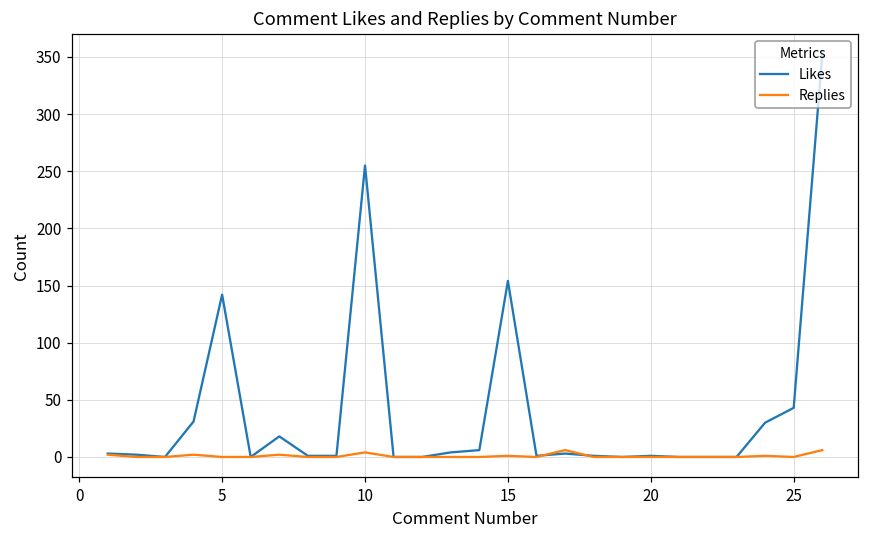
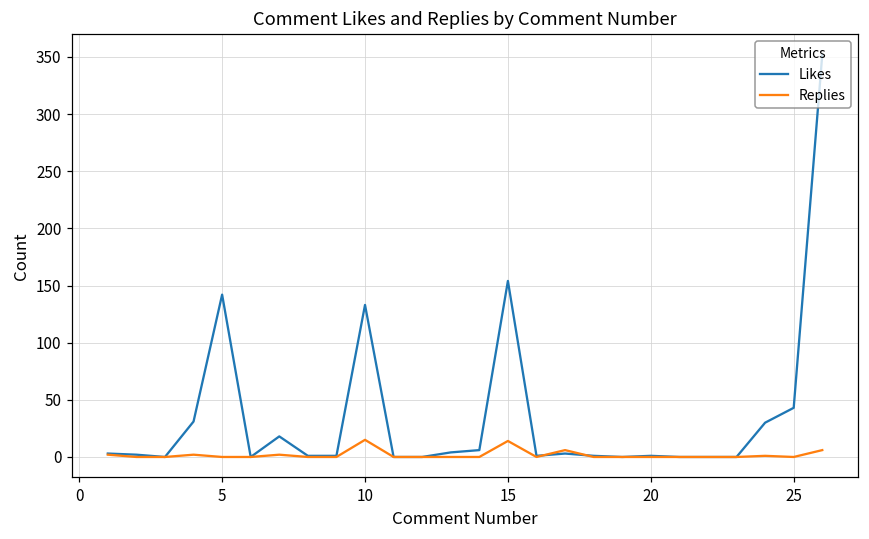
  {
    "Likes": {
      "5": 142,
-     "10": 255,
+     "10": 133,
      "15": 154,
      "25": 43
    },
    "Replies": {
      "5": 0,
-     "10": 4,
-     "15": 1,
+     "10": 15,
+     "15": 14,
      "25": 0
    }
  }
